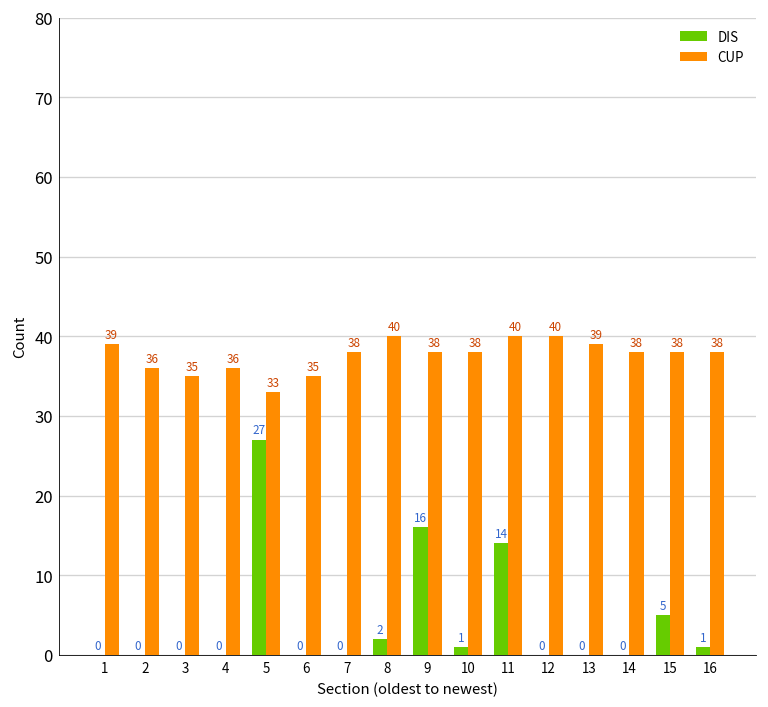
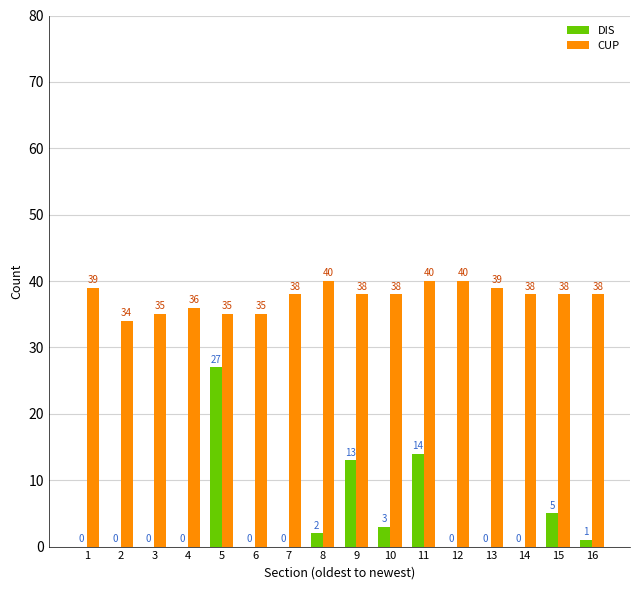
  {
    "DIS": {
      "1": 0,
      "2": 0,
      "3": 0,
      "4": 0,
      "5": 27,
      "6": 0,
      "7": 0,
      "8": 2,
-     "9": 16,
-     "10": 1,
+     "9": 13,
+     "10": 3,
      "11": 14,
      "12": 0,
      "13": 0,
      "14": 0,
      "15": 5,
      "16": 1
    },
    "CUP": {
      "1": 39,
-     "2": 36,
+     "2": 34,
      "3": 35,
      "4": 36,
-     "5": 33,
+     "5": 35,
      "6": 35,
      "7": 38,
      "8": 40,
      "9": 38,
      "10": 38,
      "11": 40,
      "12": 40,
      "13": 39,
      "14": 38,
      "15": 38,
      "16": 38
    }
  }
